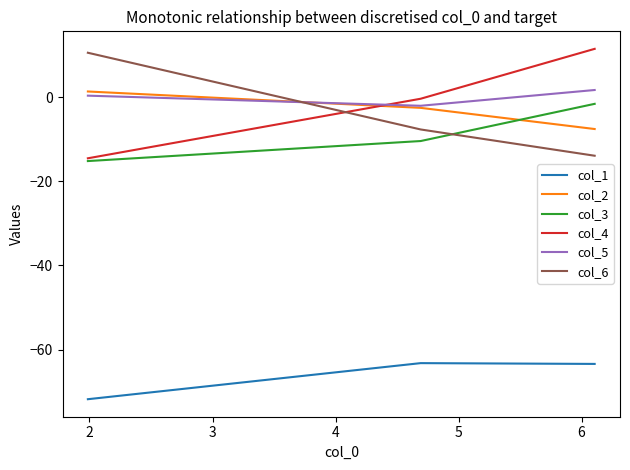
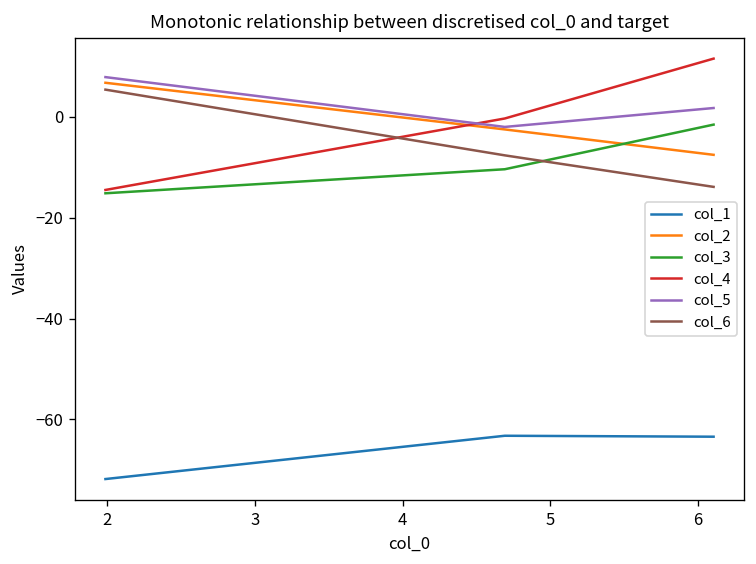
  {
    "col_1": {
      "2": -72
    },
    "col_2": {
-     "2": 1
+     "2": 7
    },
    "col_3": {
      "2": -15
    },
    "col_4": {
      "2": -15
    },
    "col_5": {
-     "2": 0
+     "2": 8
    },
    "col_6": {
-     "2": 11
+     "2": 5
    }
  }
